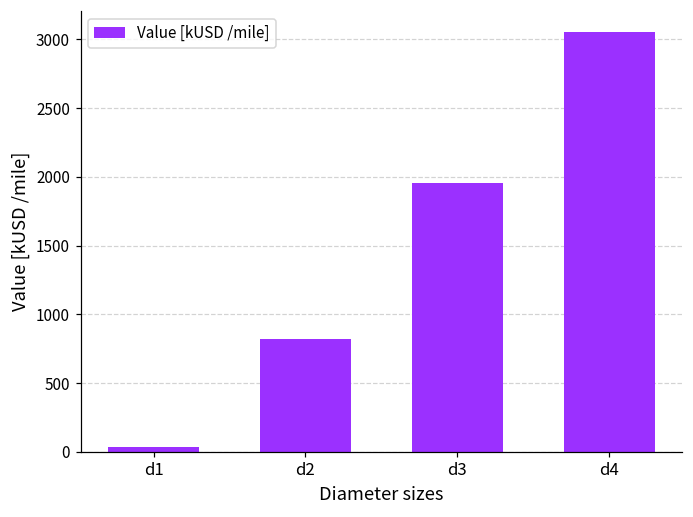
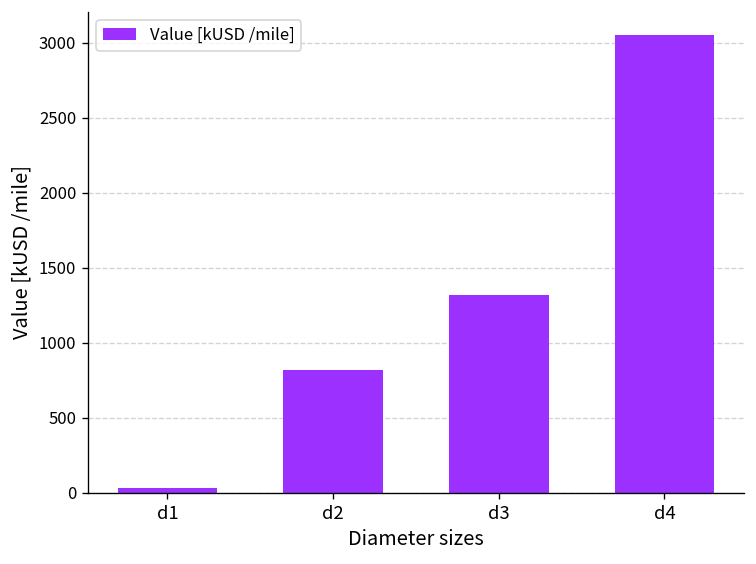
  {
    "d1": 40,
    "d2": 820,
-   "d3": 1950,
+   "d3": 1320,
    "d4": 3050
  }
